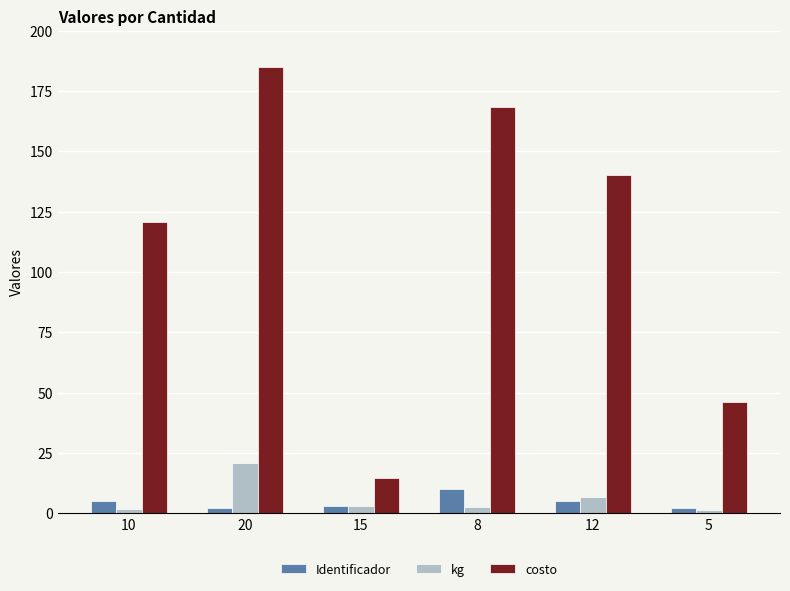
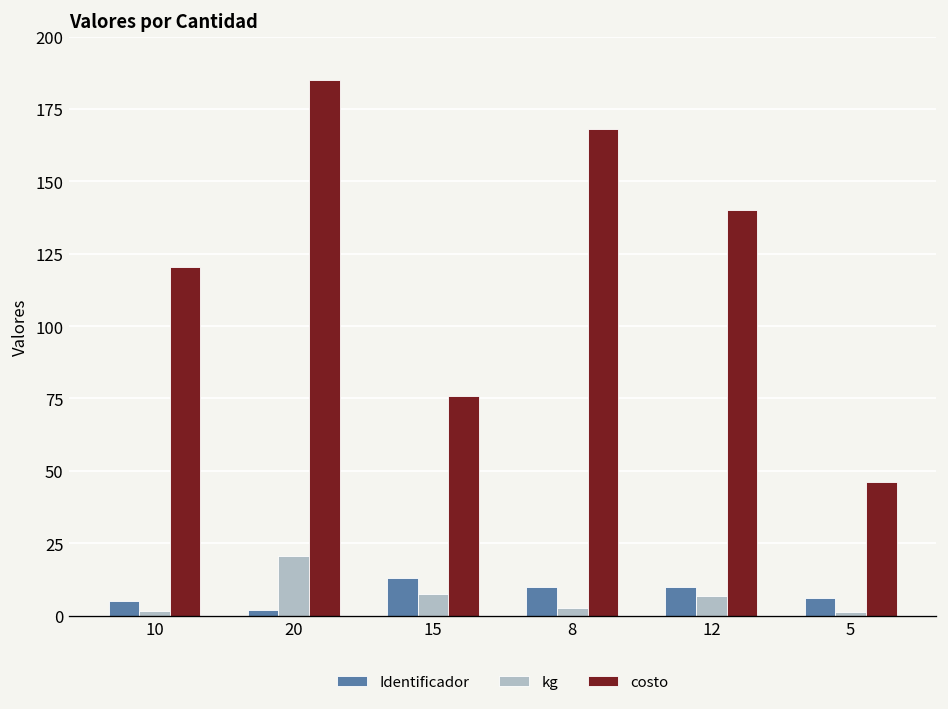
  {
    "Identificador": {
      "10": 5,
      "20": 2,
-     "15": 3,
+     "15": 13,
      "8": 10,
-     "12": 5,
-     "5": 2
+     "12": 10,
+     "5": 6
    },
    "kg": {
      "10": 2,
      "20": 21,
-     "15": 3,
+     "15": 7,
      "8": 3,
      "12": 7,
      "5": 1
    },
    "costo": {
      "10": 121,
      "20": 185,
-     "15": 15,
+     "15": 76,
      "8": 168,
      "12": 140,
      "5": 46
    }
  }
